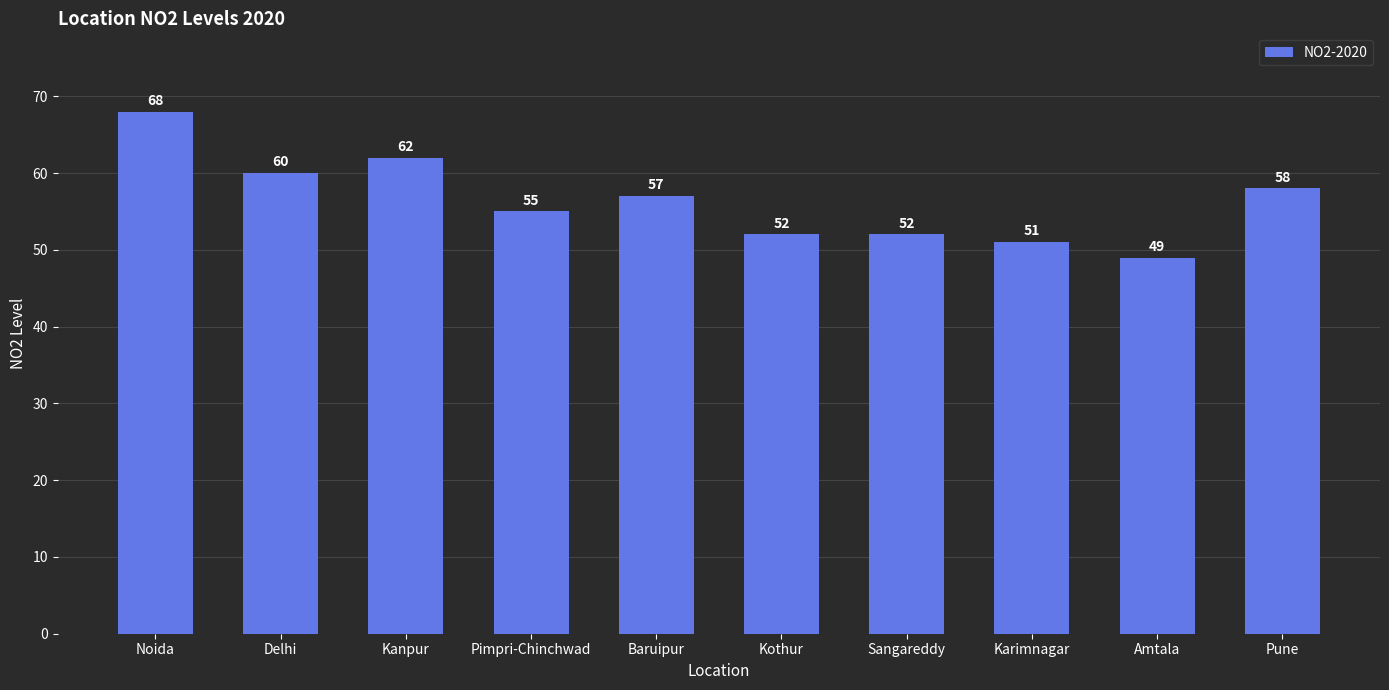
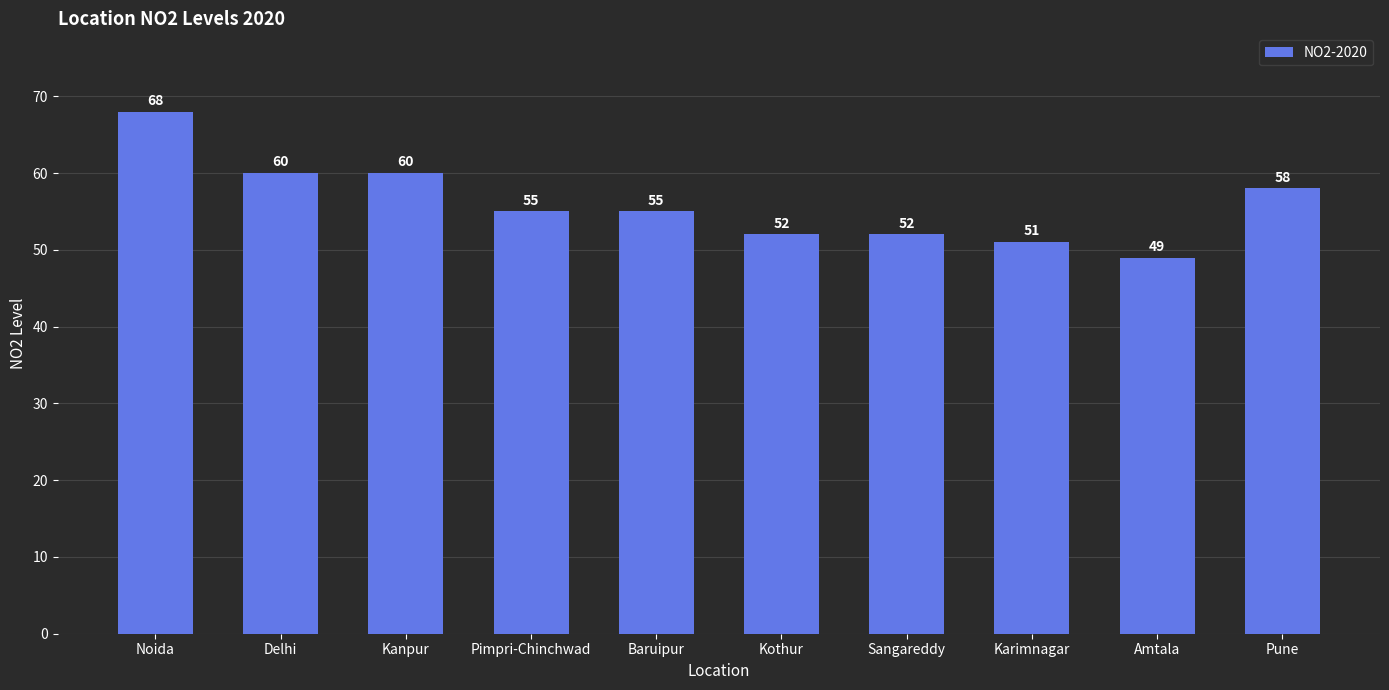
  {
    "Noida": 68,
    "Delhi": 60,
-   "Kanpur": 62,
+   "Kanpur": 60,
    "Pimpri-Chinchwad": 55,
-   "Baruipur": 57,
+   "Baruipur": 55,
    "Kothur": 52,
    "Sangareddy": 52,
    "Karimnagar": 51,
    "Amtala": 49,
    "Pune": 58
  }
